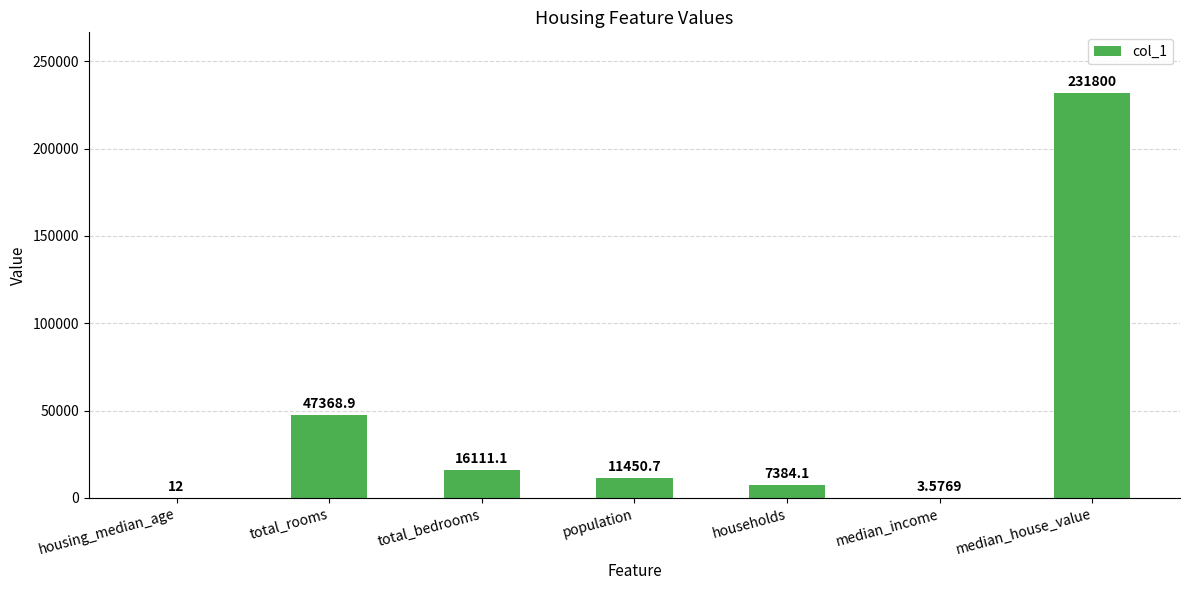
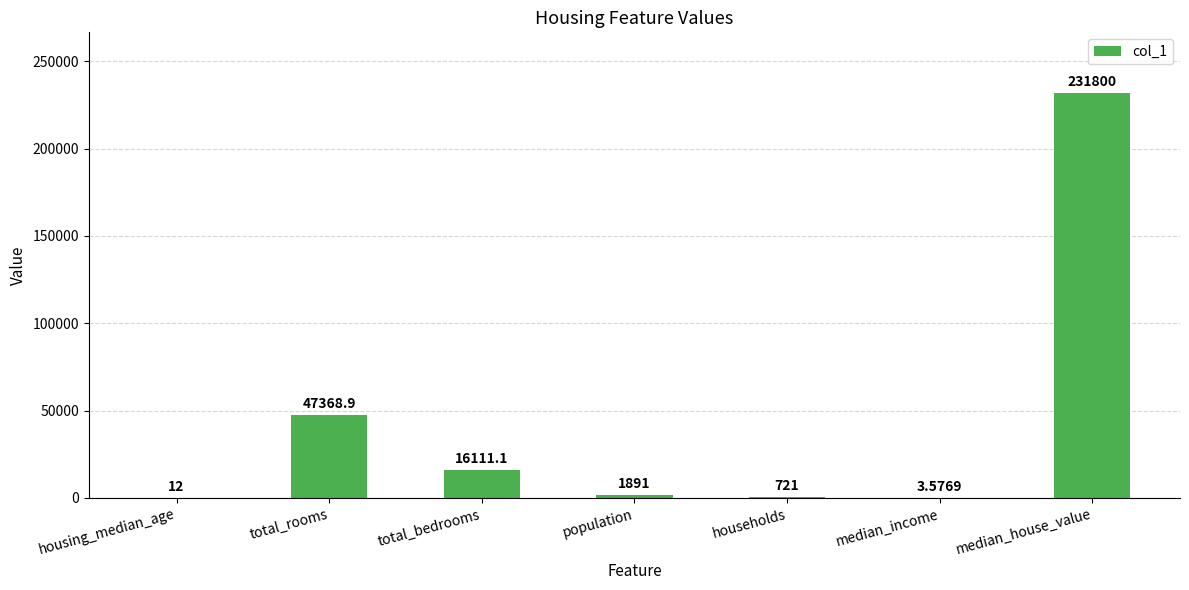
  {
    "housing_median_age": 12,
    "total_rooms": 47368.9,
    "total_bedrooms": 16111.1,
-   "population": 11450.7,
-   "households": 7384.1,
+   "population": 1891,
+   "households": 721,
    "median_income": 3.5769,
    "median_house_value": 231800
  }
